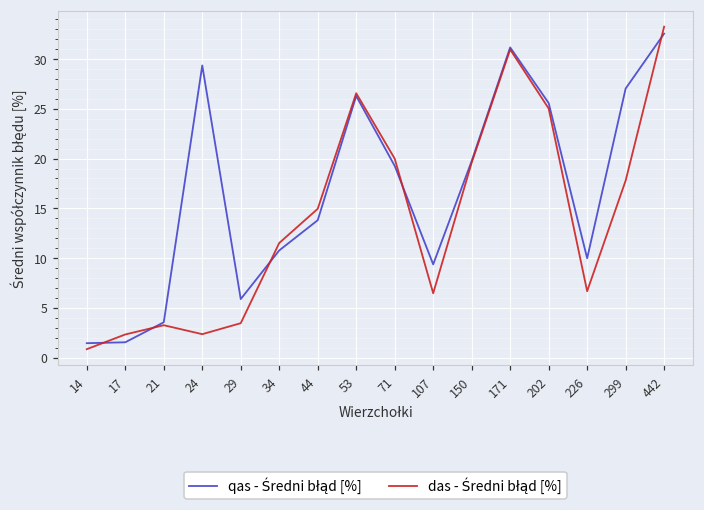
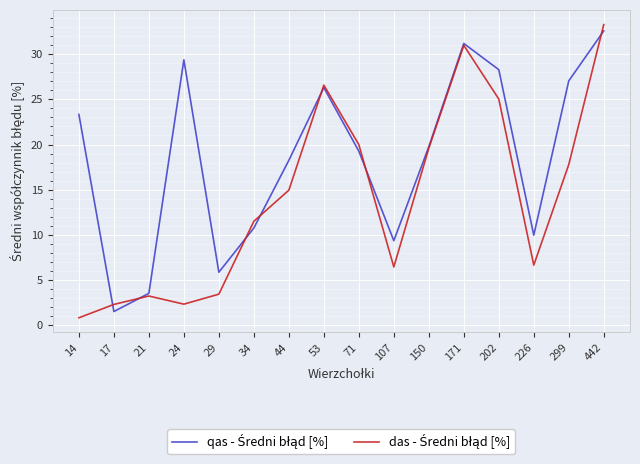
  {
    "qas - Średni błąd [%]": {
-     "14": 1,
+     "14": 23,
      "17": 2,
      "21": 4,
      "24": 29,
      "29": 6,
      "34": 11,
-     "44": 14,
+     "44": 18,
      "71": 19,
      "107": 9,
-     "202": 26,
+     "202": 28,
      "226": 10,
      "299": 27,
      "442": 33
    },
    "das - Średni błąd [%]": {
      "14": 1,
      "17": 2,
      "21": 3,
      "24": 2,
      "29": 3,
      "34": 12,
      "44": 15,
      "71": 20,
      "107": 6,
      "202": 25,
      "226": 7,
      "299": 18,
      "442": 33
    }
  }
